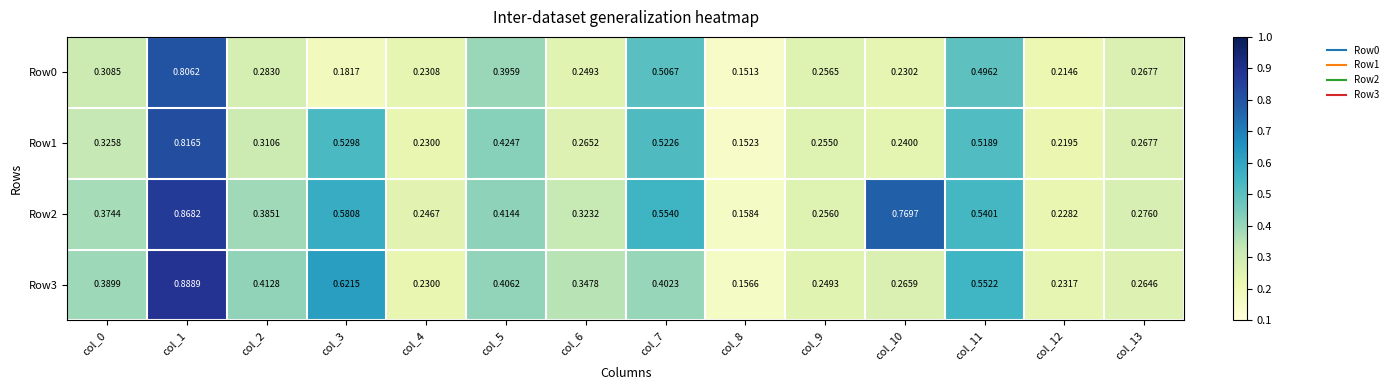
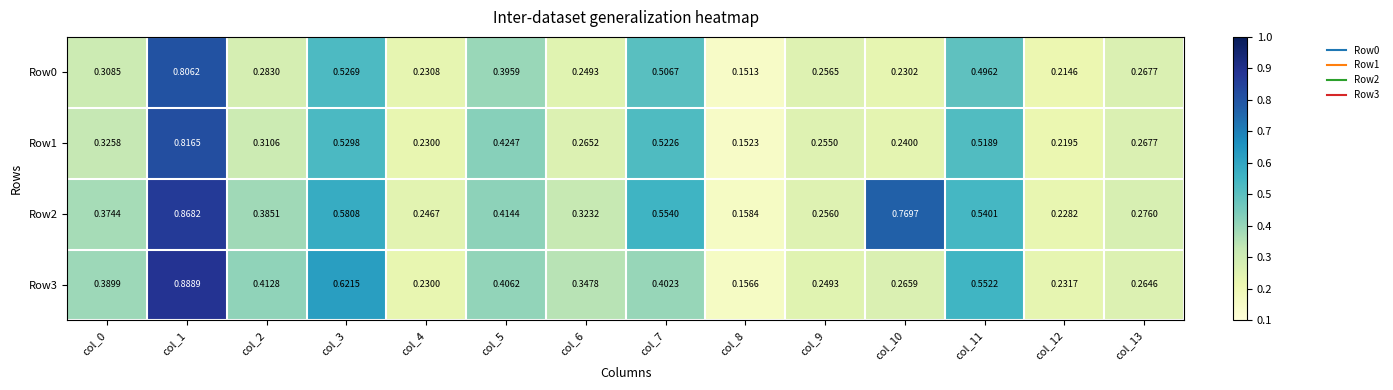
  {
    "Row0": {
      "col_0": 0.3085,
      "col_1": 0.8062,
      "col_2": 0.2830,
-     "col_3": 0.1817,
+     "col_3": 0.5269,
      "col_4": 0.2308,
      "col_5": 0.3959,
      "col_6": 0.2493,
      "col_7": 0.5067,
      "col_8": 0.1513,
      "col_9": 0.2565,
      "col_10": 0.2302,
      "col_11": 0.4962,
      "col_12": 0.2146,
      "col_13": 0.2677
    },
    "Row1": {
      "col_0": 0.3258,
      "col_1": 0.8165,
      "col_2": 0.3106,
      "col_3": 0.5298,
      "col_4": 0.2300,
      "col_5": 0.4247,
      "col_6": 0.2652,
      "col_7": 0.5226,
      "col_8": 0.1523,
      "col_9": 0.2550,
      "col_10": 0.2400,
      "col_11": 0.5189,
      "col_12": 0.2195,
      "col_13": 0.2677
    },
    "Row2": {
      "col_0": 0.3744,
      "col_1": 0.8682,
      "col_2": 0.3851,
      "col_3": 0.5808,
      "col_4": 0.2467,
      "col_5": 0.4144,
      "col_6": 0.3232,
      "col_7": 0.5540,
      "col_8": 0.1584,
      "col_9": 0.2560,
      "col_10": 0.7697,
      "col_11": 0.5401,
      "col_12": 0.2282,
      "col_13": 0.2760
    },
    "Row3": {
      "col_0": 0.3899,
      "col_1": 0.8889,
      "col_2": 0.4128,
      "col_3": 0.6215,
      "col_4": 0.2300,
      "col_5": 0.4062,
      "col_6": 0.3478,
      "col_7": 0.4023,
      "col_8": 0.1566,
      "col_9": 0.2493,
      "col_10": 0.2659,
      "col_11": 0.5522,
      "col_12": 0.2317,
      "col_13": 0.2646
    }
  }
